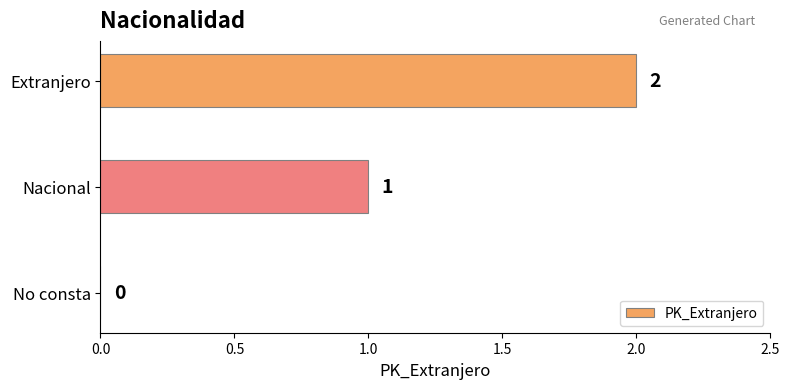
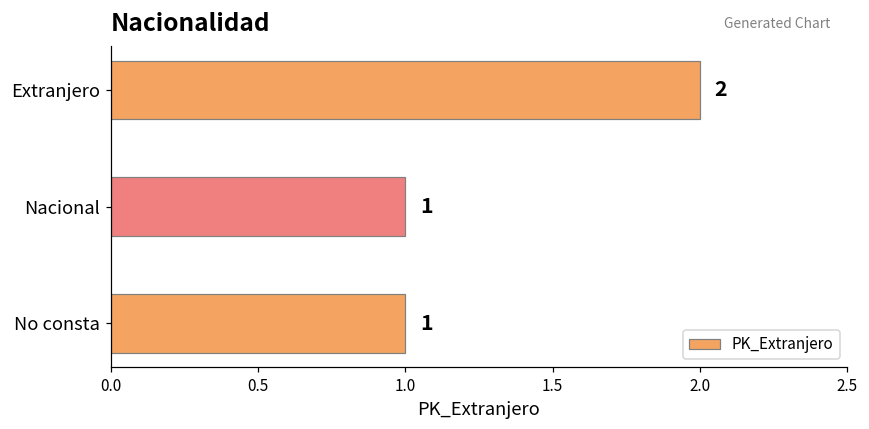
  {
    "Extranjero": 2,
    "Nacional": 1,
-   "No consta": 0
+   "No consta": 1
  }
